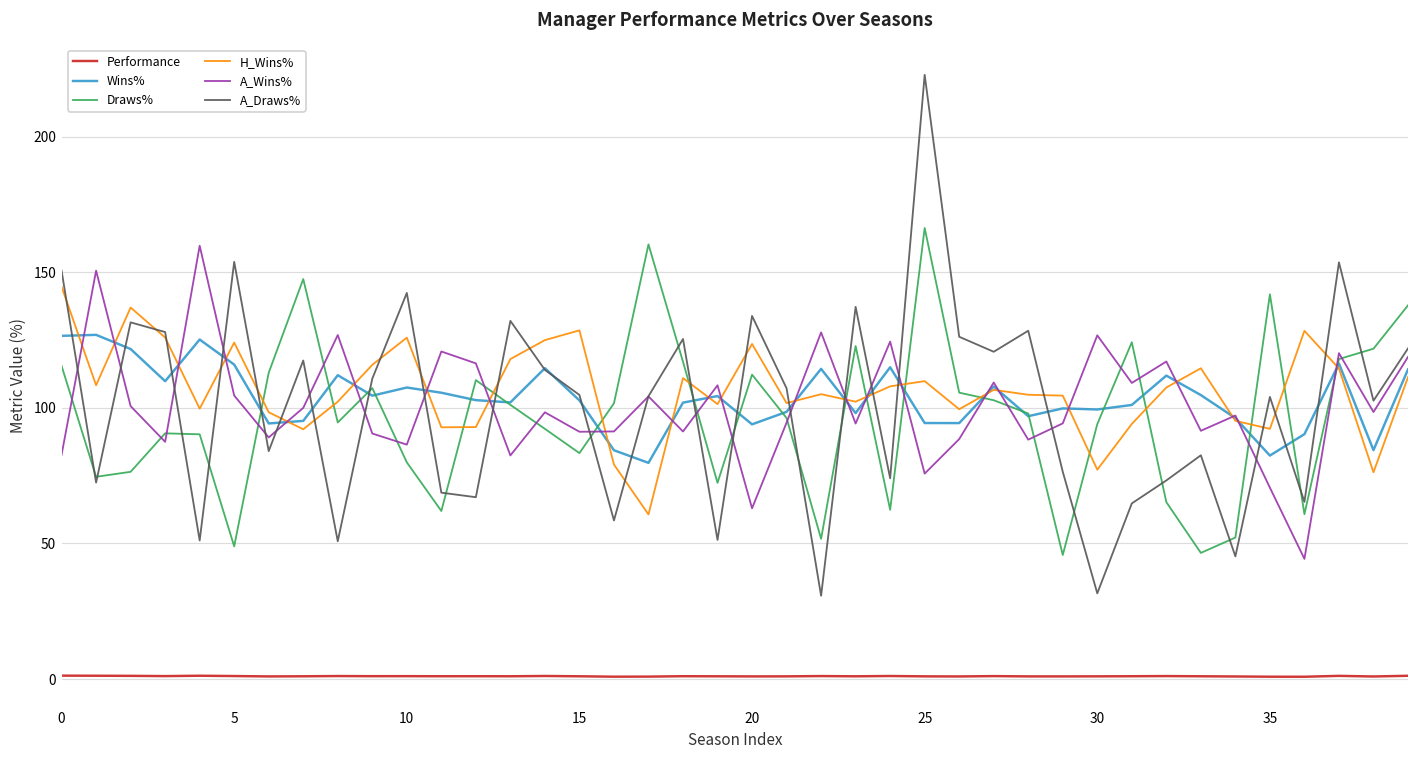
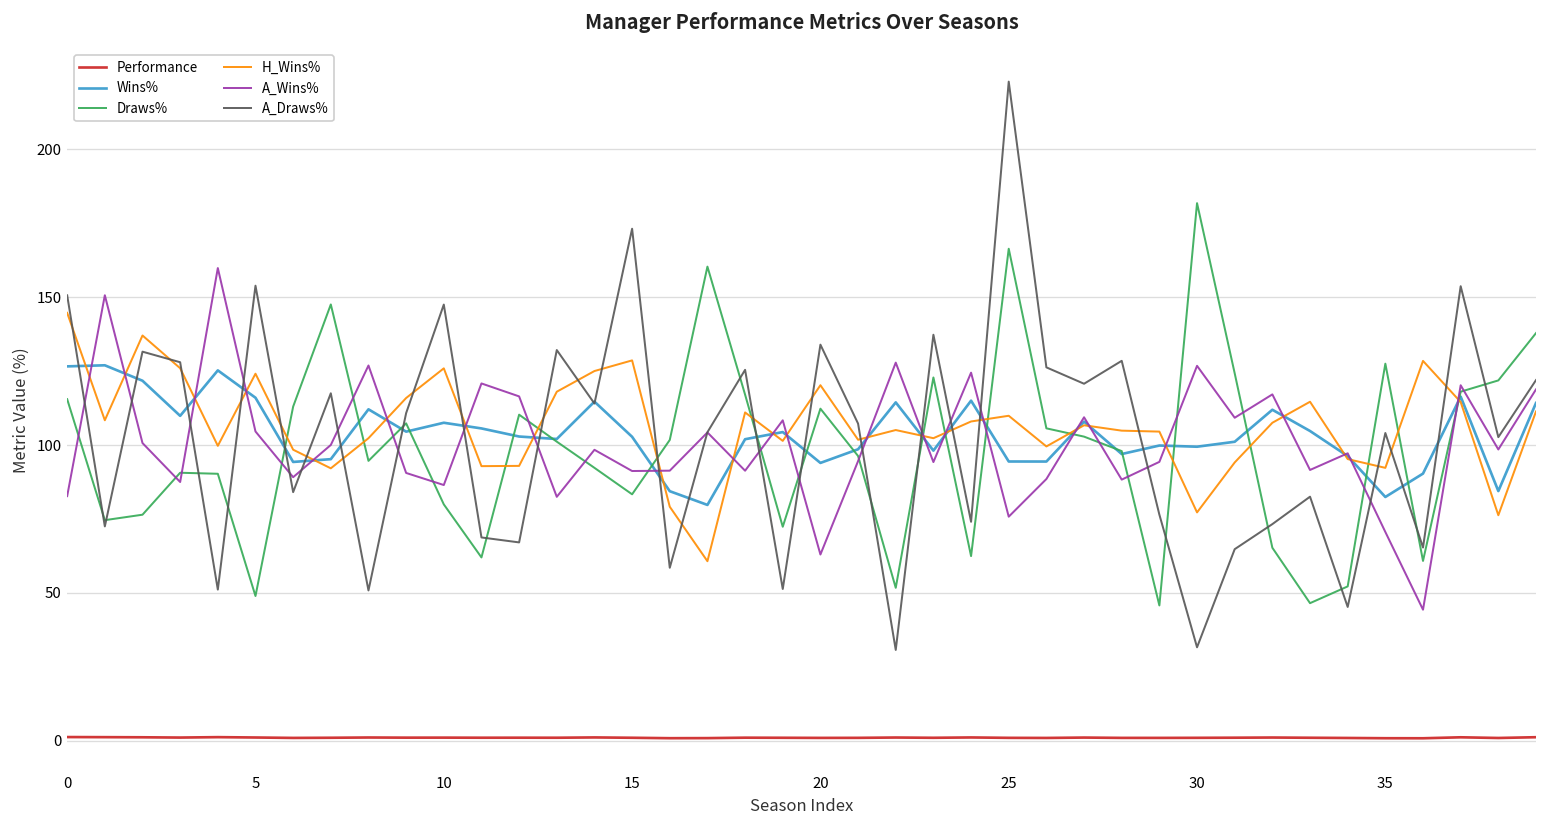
  {
    "Performance": {
      "0": 1,
      "5": 1,
      "10": 1,
      "15": 1,
      "20": 1,
      "25": 1,
      "30": 1,
      "35": 1
    },
    "Wins%": {
      "0": 127,
      "5": 116,
      "10": 108,
      "15": 103,
      "20": 94,
      "25": 94,
      "30": 99,
      "35": 82
    },
    "Draws%": {
      "0": 115,
      "5": 49,
      "10": 80,
      "15": 83,
      "20": 112,
      "25": 166,
-     "30": 94,
-     "35": 142
+     "30": 182,
+     "35": 128
    },
    "H_Wins%": {
      "0": 145,
      "5": 124,
      "10": 126,
      "15": 129,
-     "20": 124,
+     "20": 120,
      "25": 110,
      "30": 77,
      "35": 92
    },
    "A_Wins%": {
      "0": 83,
      "5": 105,
      "10": 86,
      "15": 91,
      "20": 63,
      "25": 76,
      "30": 127,
      "35": 71
    },
    "A_Draws%": {
      "0": 151,
      "5": 154,
-     "10": 142,
-     "15": 105,
+     "10": 147,
+     "15": 173,
      "20": 134,
      "25": 223,
      "30": 32,
      "35": 104
    }
  }
